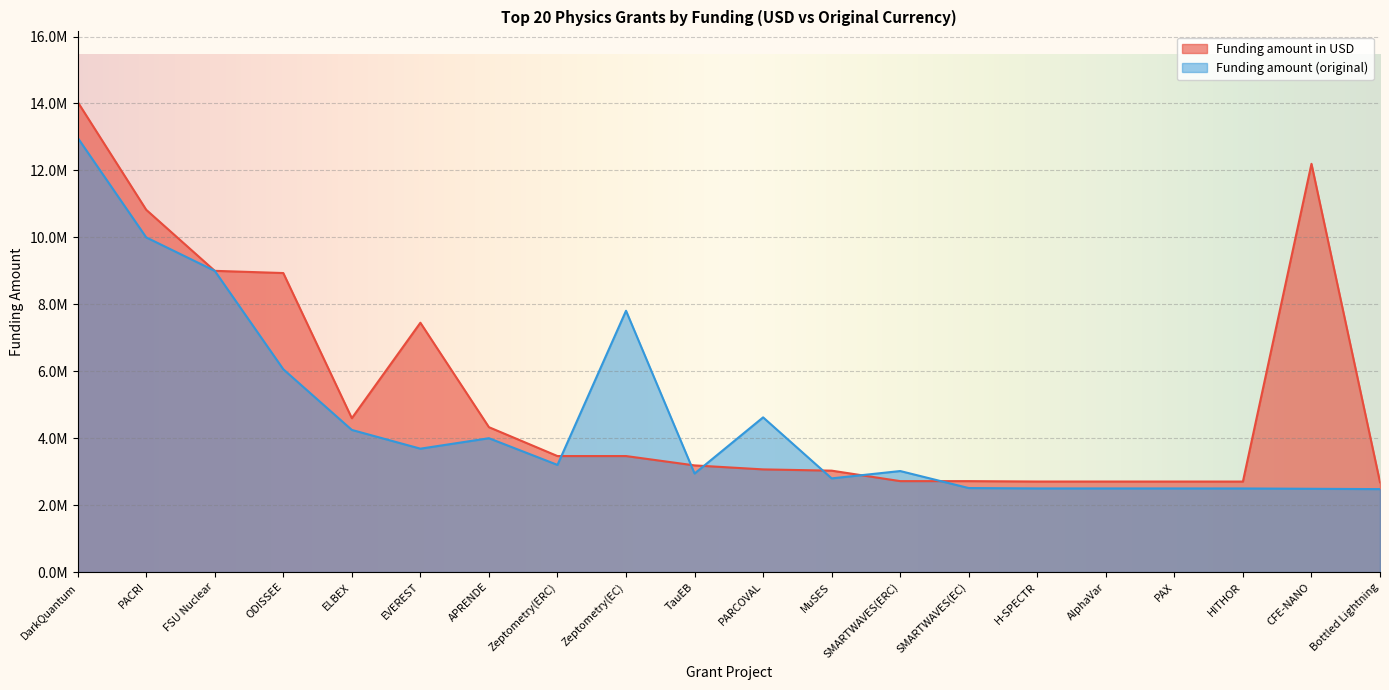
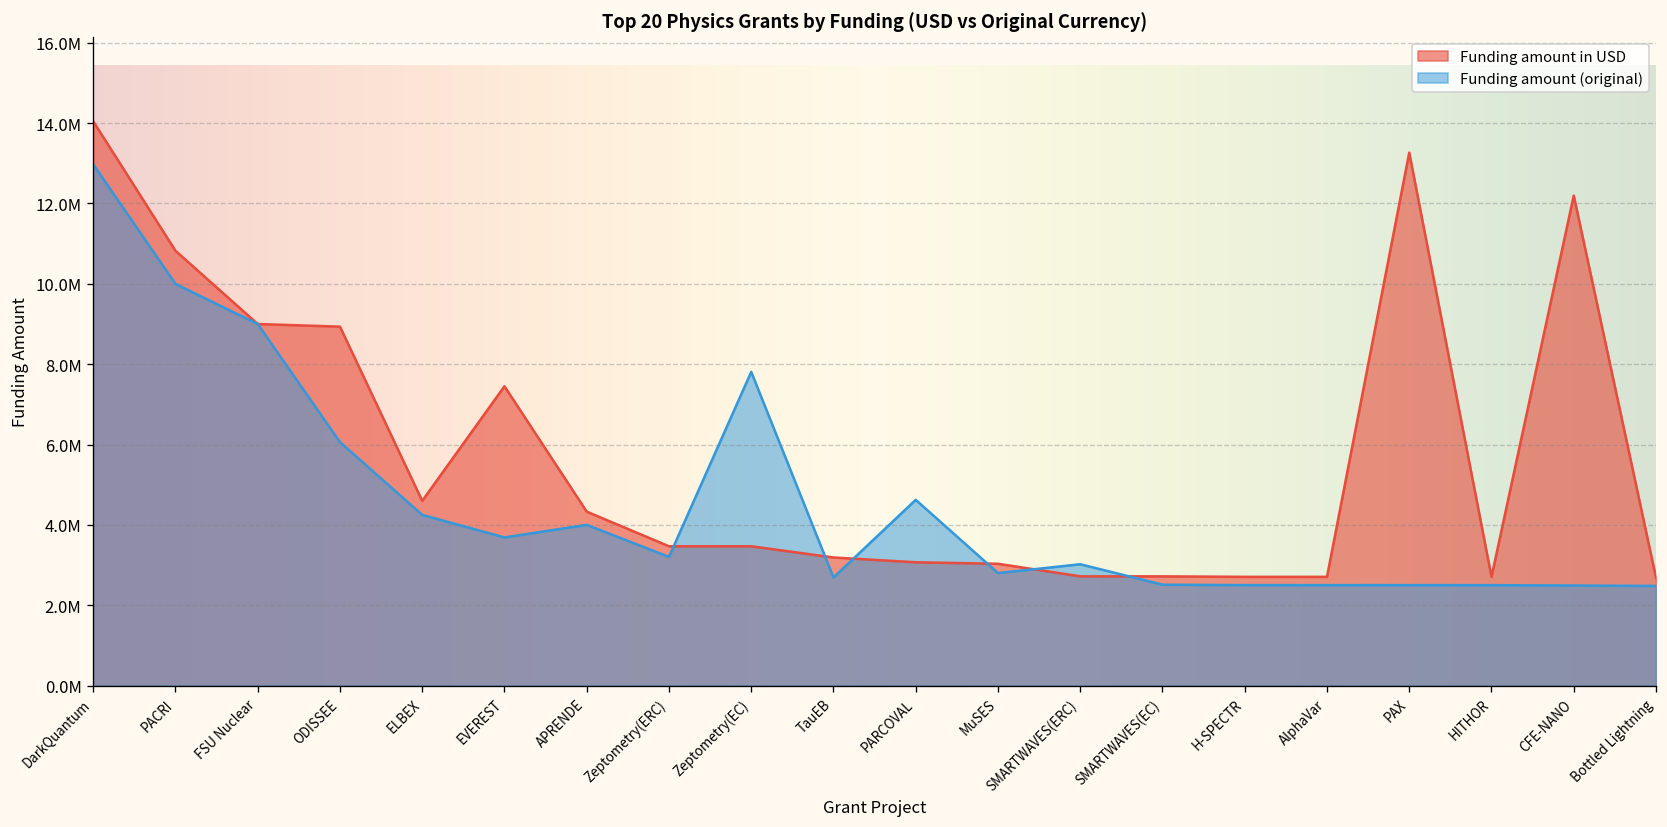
  {
    "Funding amount in USD": {
      "DarkQuantum": 14000000,
      "PACRI": 10800000,
      "ODISSEE": 8900000,
      "ELBEX": 4600000,
      "EVEREST": 7400000,
      "APRENDE": 4300000,
      "Zeptometry(ERC)": 3500000,
      "Zeptometry(EC)": 3500000,
      "TauEB": 3200000,
      "PARCOVAL": 3100000,
      "MuSES": 3000000,
      "SMARTWAVES(ERC)": 2700000,
      "SMARTWAVES(EC)": 2700000,
      "H-SPECTR": 2700000,
      "AlphaVar": 2700000,
-     "PAX": 2700000,
+     "PAX": 13300000,
      "HITHOR": 2700000,
      "CFE-NANO": 12200000,
      "Bottled Lightning": 2700000
    },
    "Funding amount (original)": {
      "DarkQuantum": 13000000,
      "PACRI": 10000000,
      "ODISSEE": 6100000,
      "ELBEX": 4200000,
      "EVEREST": 3700000,
      "APRENDE": 4000000,
      "Zeptometry(ERC)": 3200000,
      "Zeptometry(EC)": 7800000,
-     "TauEB": 2900000,
+     "TauEB": 2700000,
      "PARCOVAL": 4600000,
      "MuSES": 2800000,
      "SMARTWAVES(ERC)": 3000000,
      "SMARTWAVES(EC)": 2500000,
      "H-SPECTR": 2500000,
      "AlphaVar": 2500000,
      "PAX": 2500000,
      "HITHOR": 2500000,
      "CFE-NANO": 2500000,
      "Bottled Lightning": 2500000
    }
  }
